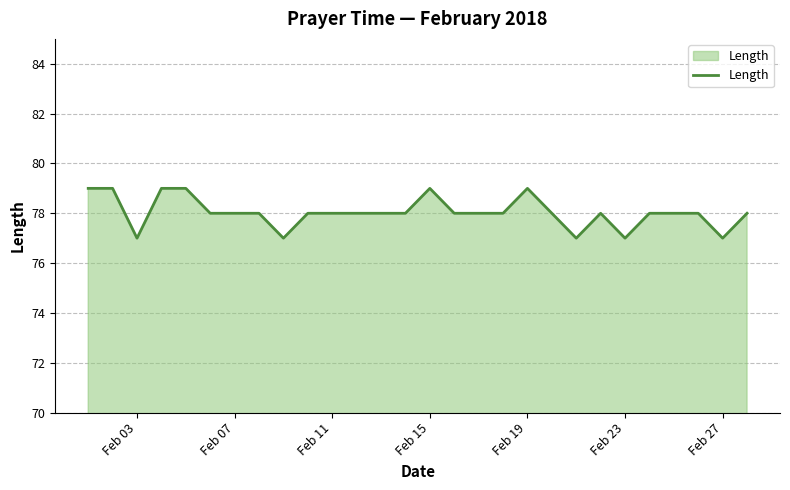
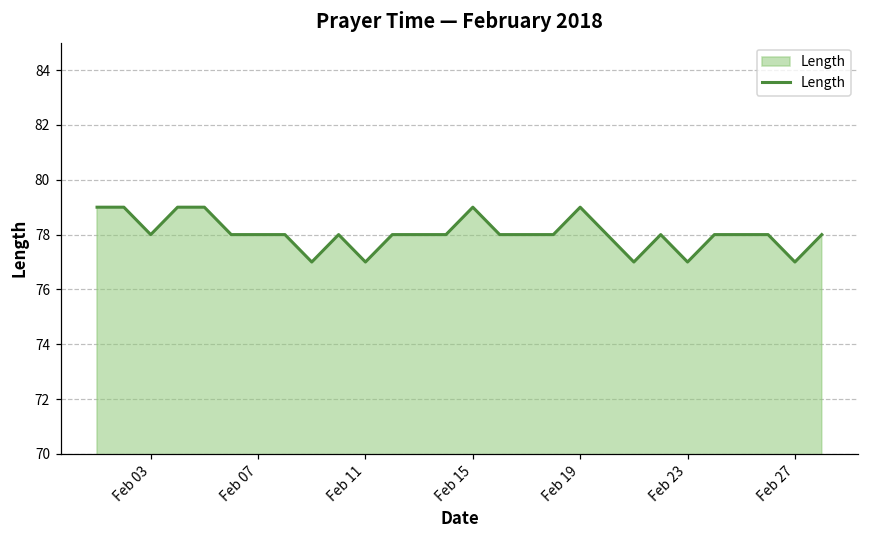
  {
-   "Feb 03": 77,
+   "Feb 03": 78,
    "Feb 07": 78,
-   "Feb 11": 78,
+   "Feb 11": 77,
    "Feb 15": 79,
    "Feb 19": 79,
    "Feb 23": 77,
    "Feb 27": 77
  }
